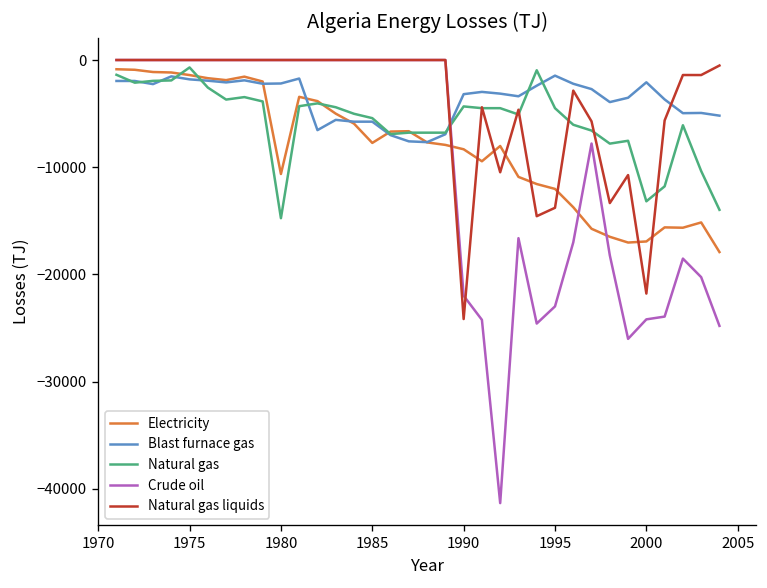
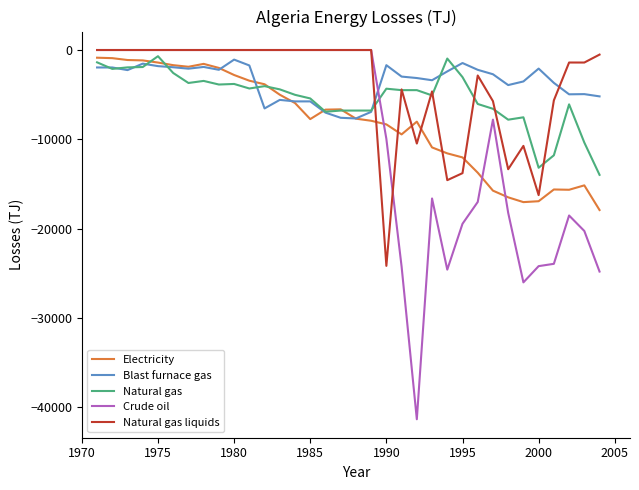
  {
    "Electricity": {
      "1975": -1000,
-     "1980": -11000,
+     "1980": -3000,
      "1985": -8000,
      "1990": -8000,
      "1995": -12000,
      "2000": -17000
    },
    "Blast furnace gas": {
      "1975": -2000,
-     "1980": -2000,
+     "1980": -1000,
      "1985": -6000,
-     "1990": -3000,
+     "1990": -2000,
      "1995": -1000,
      "2000": -2000
    },
    "Natural gas": {
      "1975": -1000,
-     "1980": -15000,
+     "1980": -4000,
      "1985": -5000,
      "1990": -4000,
-     "1995": -4000,
+     "1995": -3000,
      "2000": -13000
    },
    "Crude oil": {
-     "1990": -22000,
-     "1995": -23000,
+     "1990": -10000,
+     "1995": -19000,
      "2000": -24000
    },
    "Natural gas liquids": {
      "1990": -24000,
      "1995": -14000,
-     "2000": -22000
+     "2000": -16000
    }
  }
